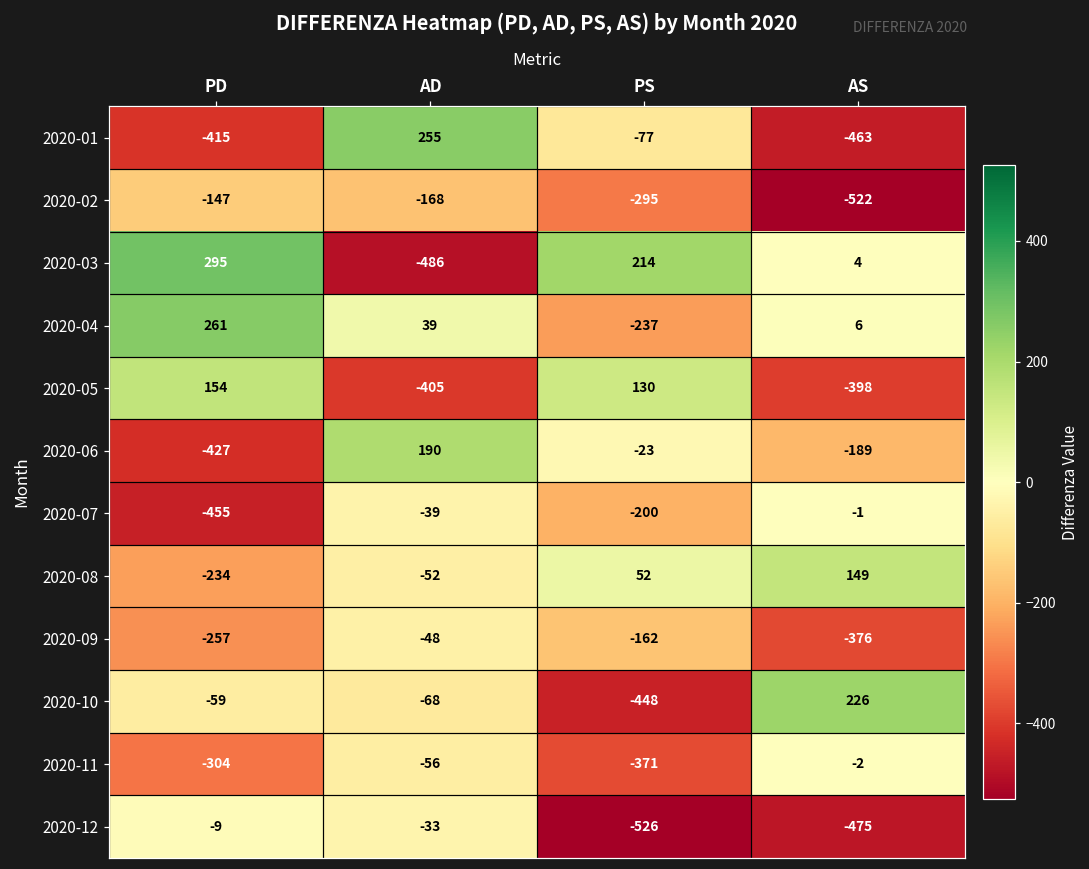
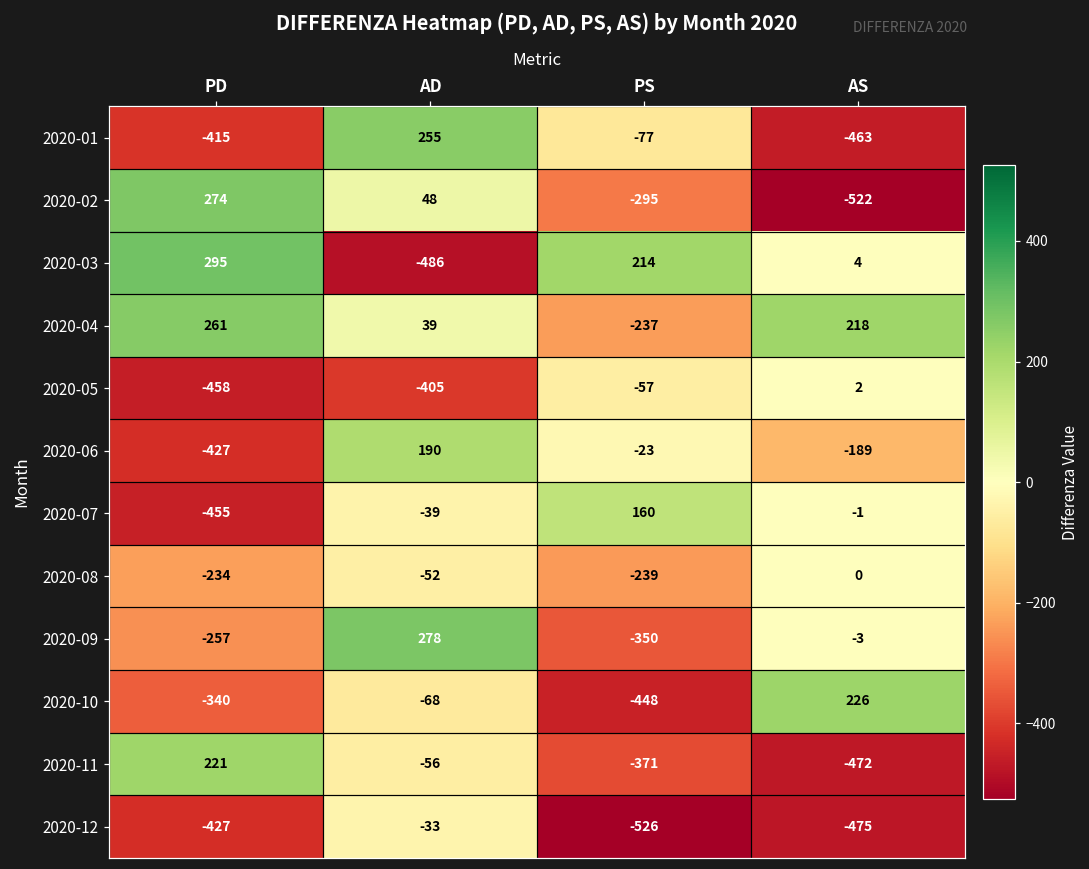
  {
    "2020-01": {
      "PD": -415,
      "AD": 255,
      "PS": -77,
      "AS": -463
    },
    "2020-02": {
-     "PD": -147,
-     "AD": -168,
+     "PD": 274,
+     "AD": 48,
      "PS": -295,
      "AS": -522
    },
    "2020-03": {
      "PD": 295,
      "AD": -486,
      "PS": 214,
      "AS": 4
    },
    "2020-04": {
      "PD": 261,
      "AD": 39,
      "PS": -237,
-     "AS": 6
+     "AS": 218
    },
    "2020-05": {
-     "PD": 154,
+     "PD": -458,
      "AD": -405,
-     "PS": 130,
-     "AS": -398
+     "PS": -57,
+     "AS": 2
    },
    "2020-06": {
      "PD": -427,
      "AD": 190,
      "PS": -23,
      "AS": -189
    },
    "2020-07": {
      "PD": -455,
      "AD": -39,
-     "PS": -200,
+     "PS": 160,
      "AS": -1
    },
    "2020-08": {
      "PD": -234,
      "AD": -52,
-     "PS": 52,
-     "AS": 149
+     "PS": -239,
+     "AS": 0
    },
    "2020-09": {
      "PD": -257,
-     "AD": -48,
-     "PS": -162,
-     "AS": -376
+     "AD": 278,
+     "PS": -350,
+     "AS": -3
    },
    "2020-10": {
-     "PD": -59,
+     "PD": -340,
      "AD": -68,
      "PS": -448,
      "AS": 226
    },
    "2020-11": {
-     "PD": -304,
+     "PD": 221,
      "AD": -56,
      "PS": -371,
-     "AS": -2
+     "AS": -472
    },
    "2020-12": {
-     "PD": -9,
+     "PD": -427,
      "AD": -33,
      "PS": -526,
      "AS": -475
    }
  }
